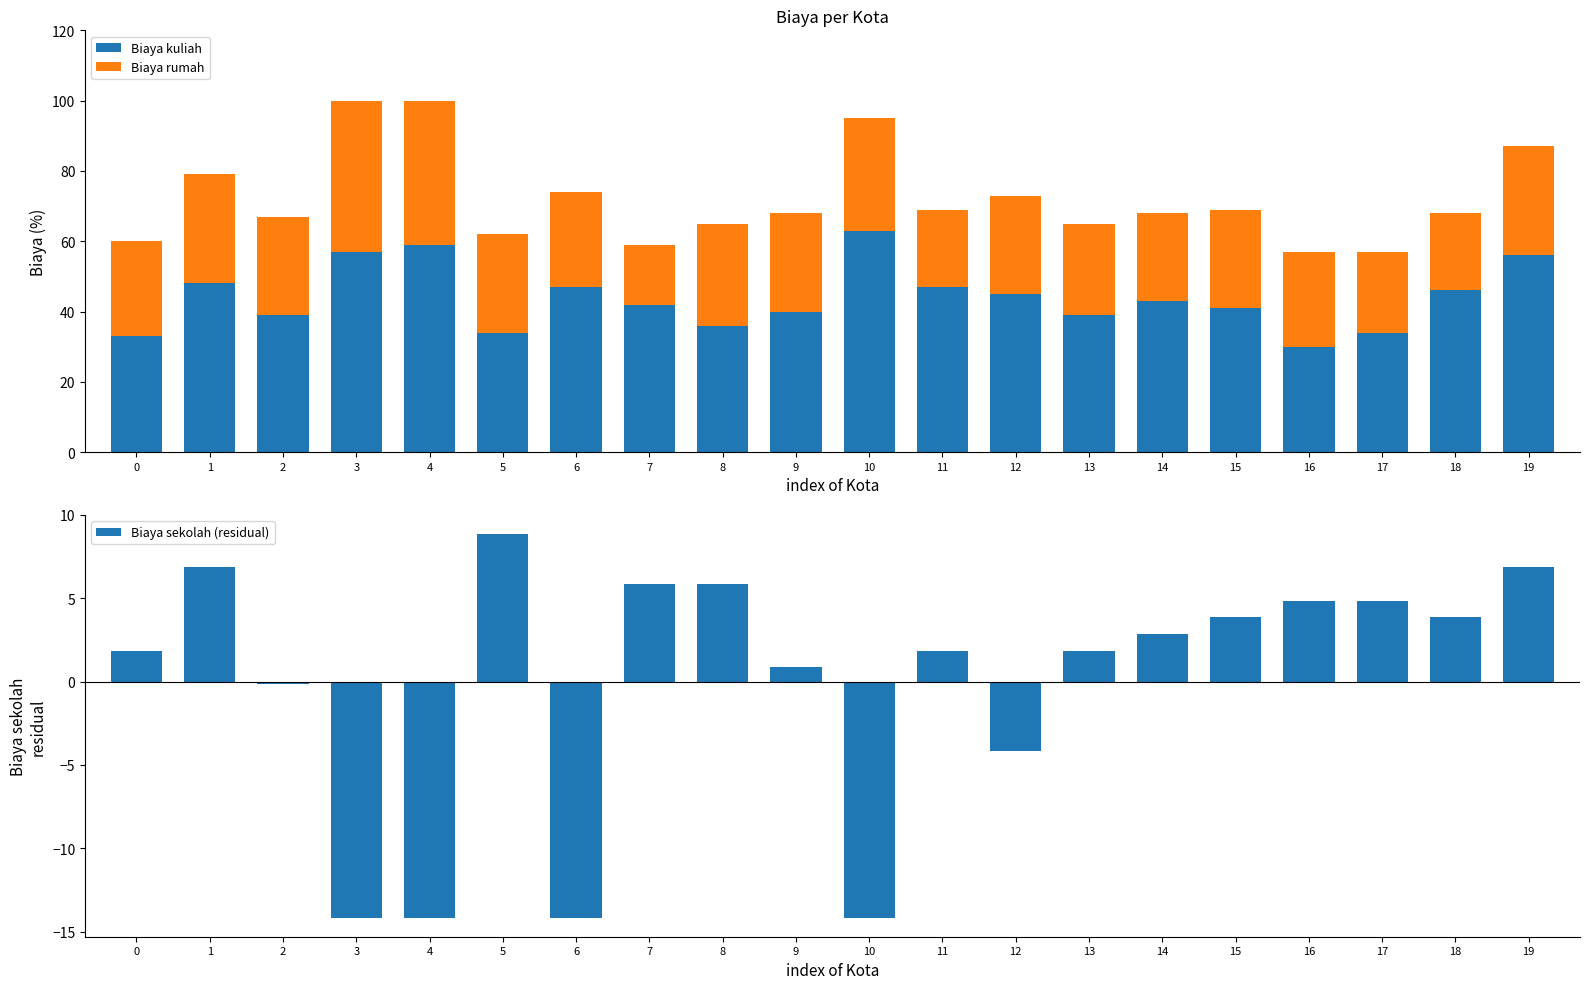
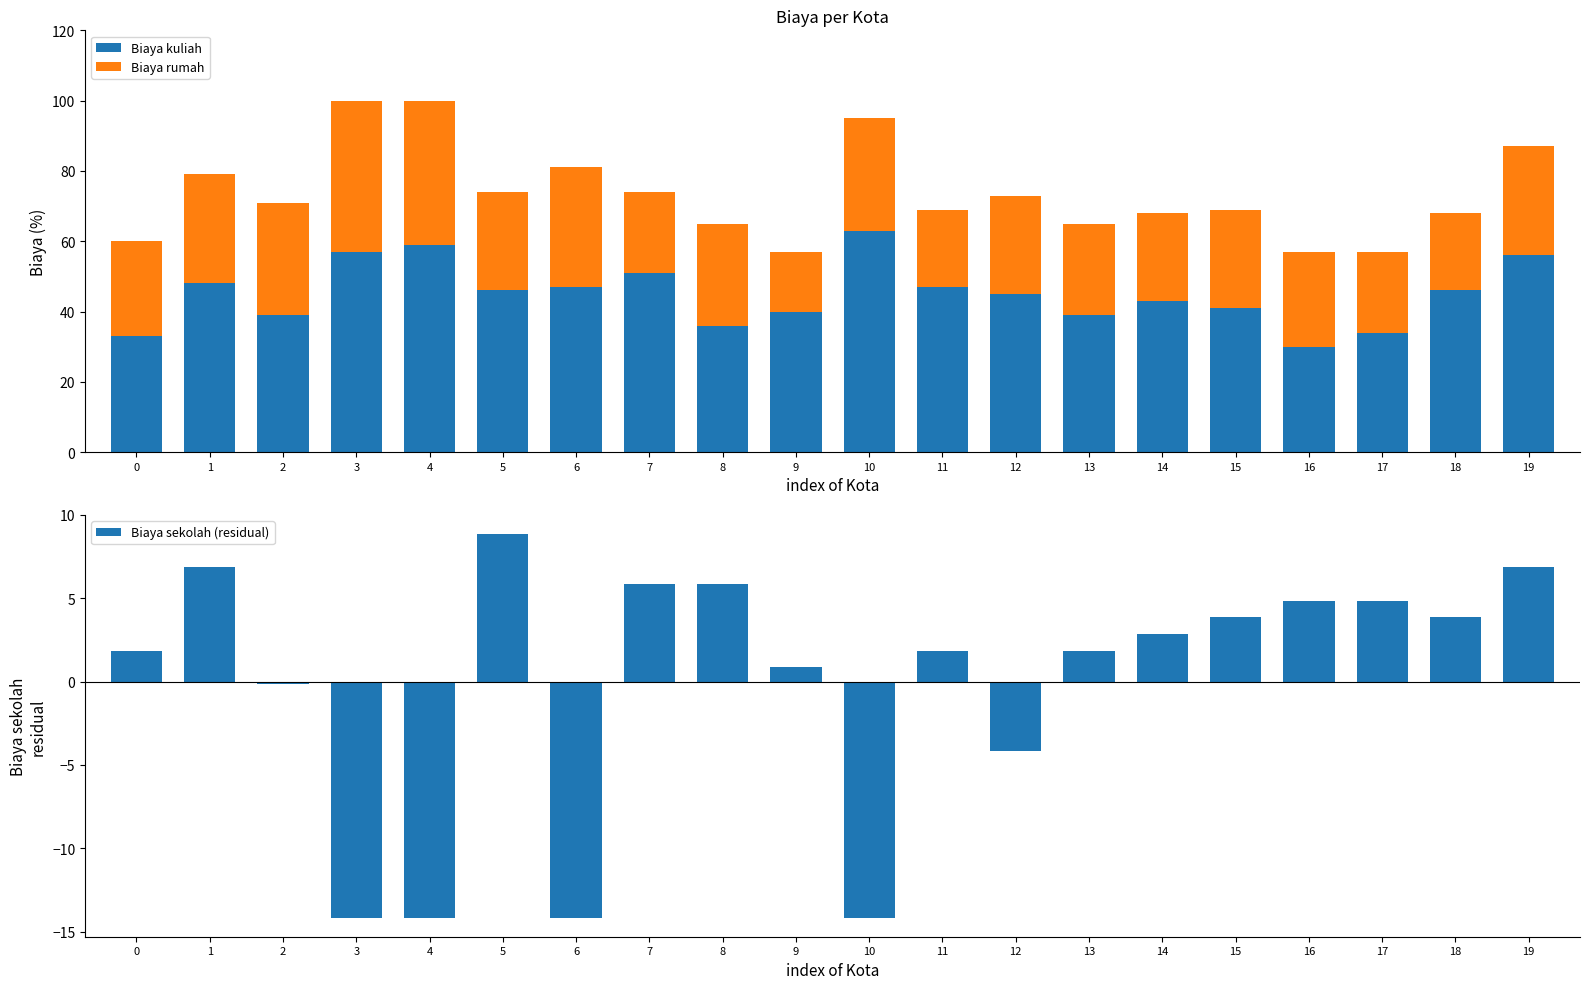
  {
    "Biaya per Kota": {
      "Biaya kuliah": {
        "0": 33,
        "1": 48,
        "2": 39,
        "3": 57,
        "4": 59,
-       "5": 34,
+       "5": 46,
        "6": 47,
-       "7": 42,
+       "7": 51,
        "8": 36,
        "9": 40,
        "10": 63,
        "11": 47,
        "12": 45,
        "13": 39,
        "14": 43,
        "15": 41,
        "16": 30,
        "17": 34,
        "18": 46,
        "19": 56
      },
      "Biaya rumah": {
        "0": 27,
        "1": 31,
-       "2": 28,
+       "2": 32,
        "3": 43,
        "4": 41,
        "5": 28,
-       "6": 27,
-       "7": 17,
+       "6": 34,
+       "7": 23,
        "8": 29,
-       "9": 28,
+       "9": 17,
        "10": 32,
        "11": 22,
        "12": 28,
        "13": 26,
        "14": 25,
        "15": 28,
        "16": 27,
        "17": 23,
        "18": 22,
        "19": 31
      }
    }
  }
